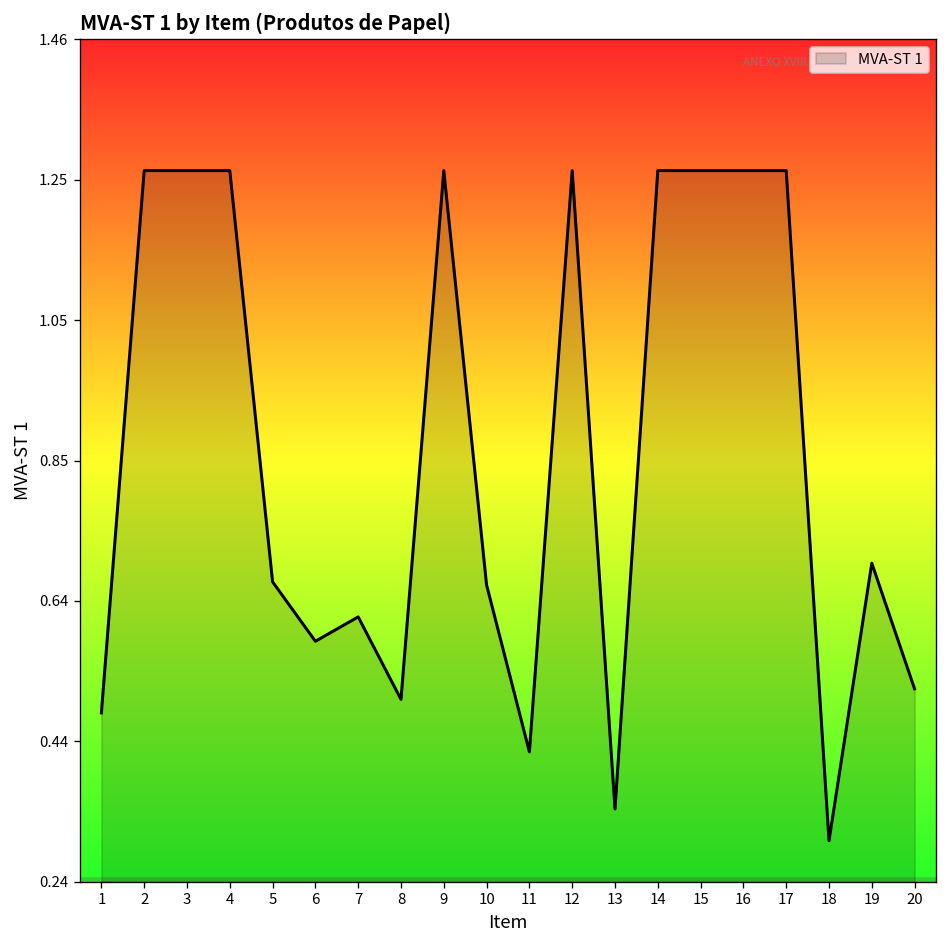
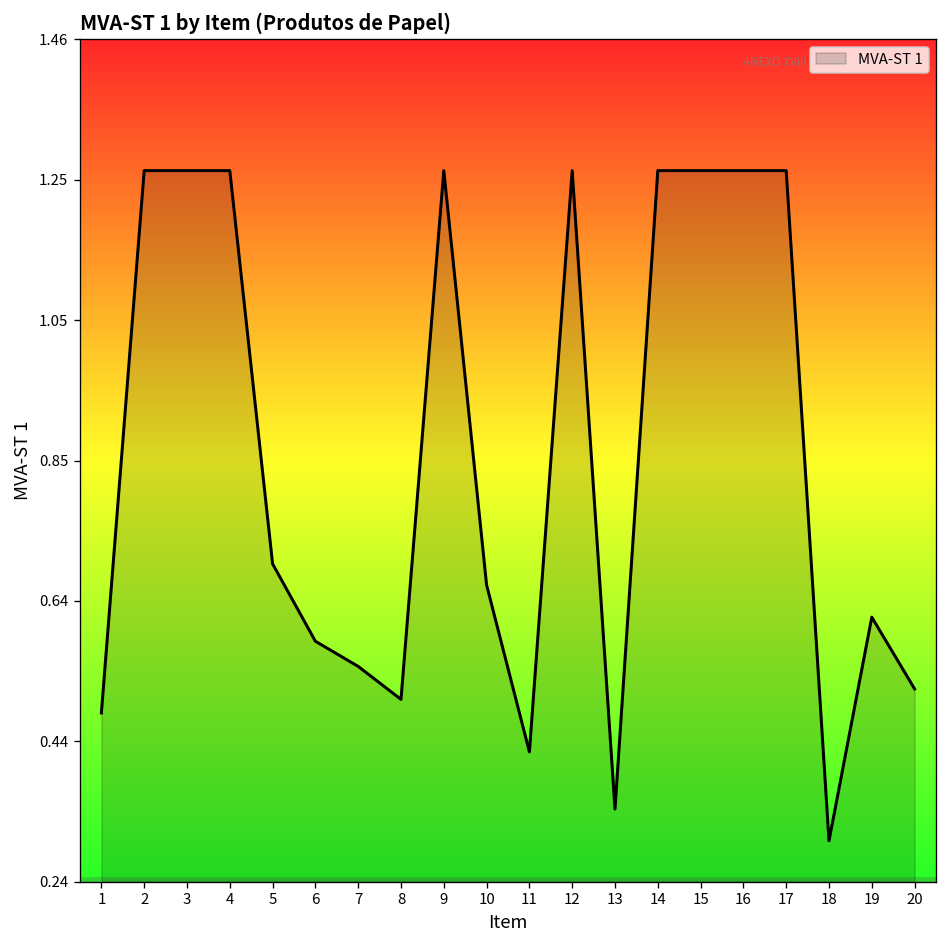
  {
    "1": 0.48,
    "2": 1.27,
    "3": 1.27,
    "4": 1.27,
-   "5": 0.67,
+   "5": 0.70,
    "6": 0.59,
-   "7": 0.62,
+   "7": 0.55,
    "8": 0.50,
    "9": 1.27,
    "10": 0.67,
    "11": 0.42,
    "12": 1.27,
    "13": 0.34,
    "14": 1.27,
    "15": 1.27,
    "16": 1.27,
    "17": 1.27,
    "18": 0.30,
-   "19": 0.70,
+   "19": 0.62,
    "20": 0.52
  }
